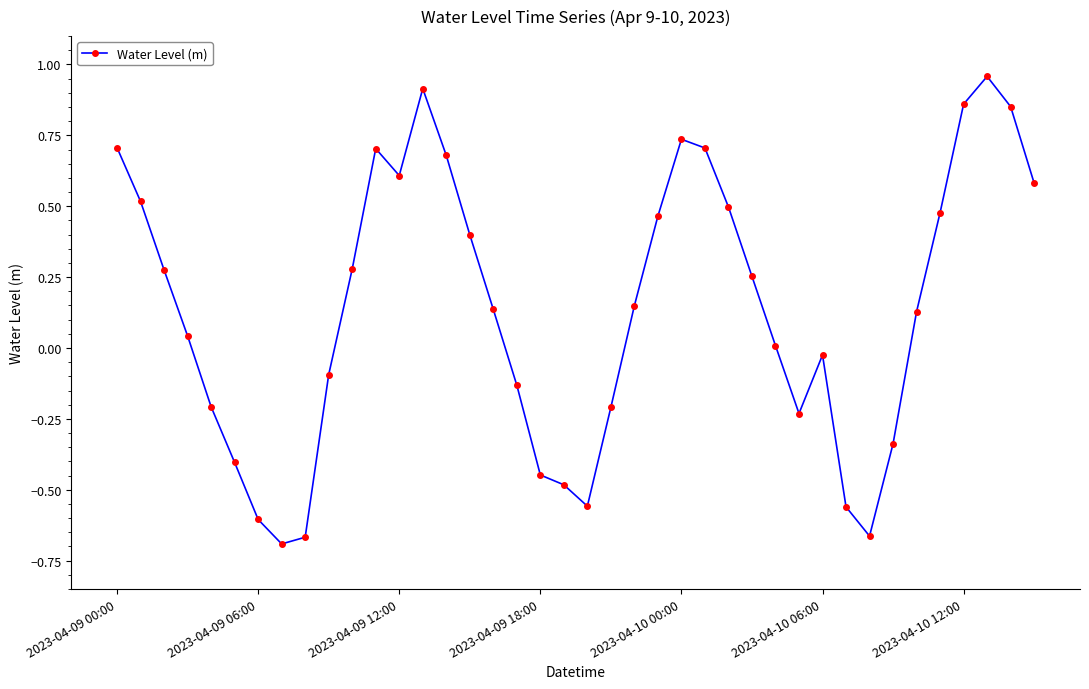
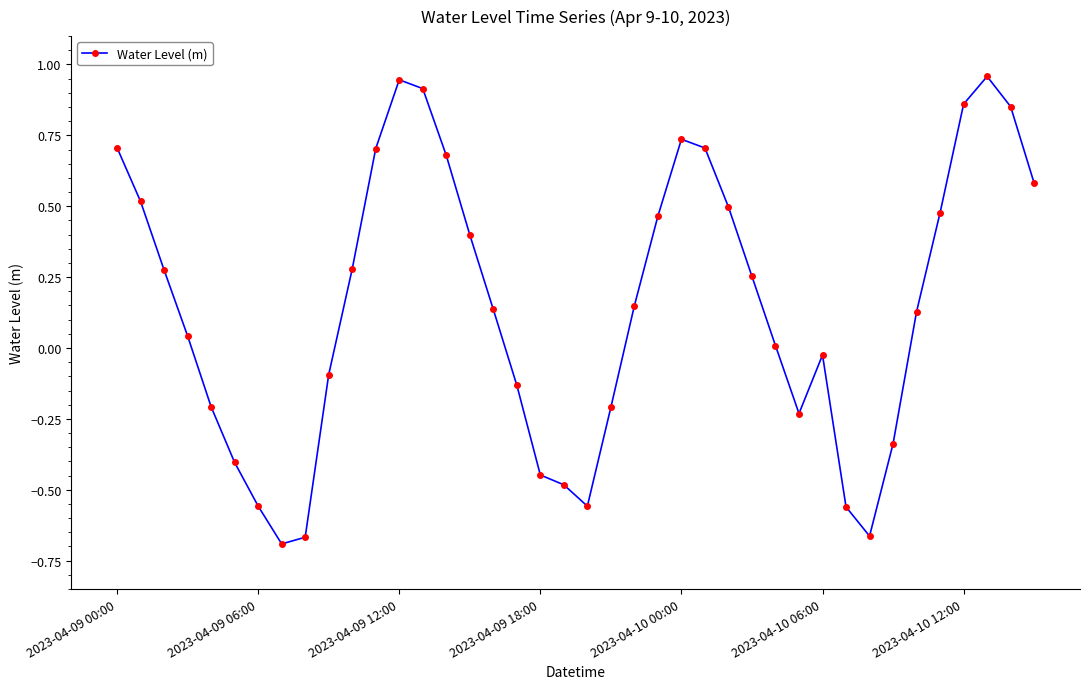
  {
    "2023-04-09 00:00": 0.71,
-   "2023-04-09 06:00": -0.60,
-   "2023-04-09 12:00": 0.61,
+   "2023-04-09 06:00": -0.56,
+   "2023-04-09 12:00": 0.95,
    "2023-04-09 18:00": -0.45,
    "2023-04-10 00:00": 0.74,
    "2023-04-10 06:00": -0.02,
    "2023-04-10 12:00": 0.86
  }
